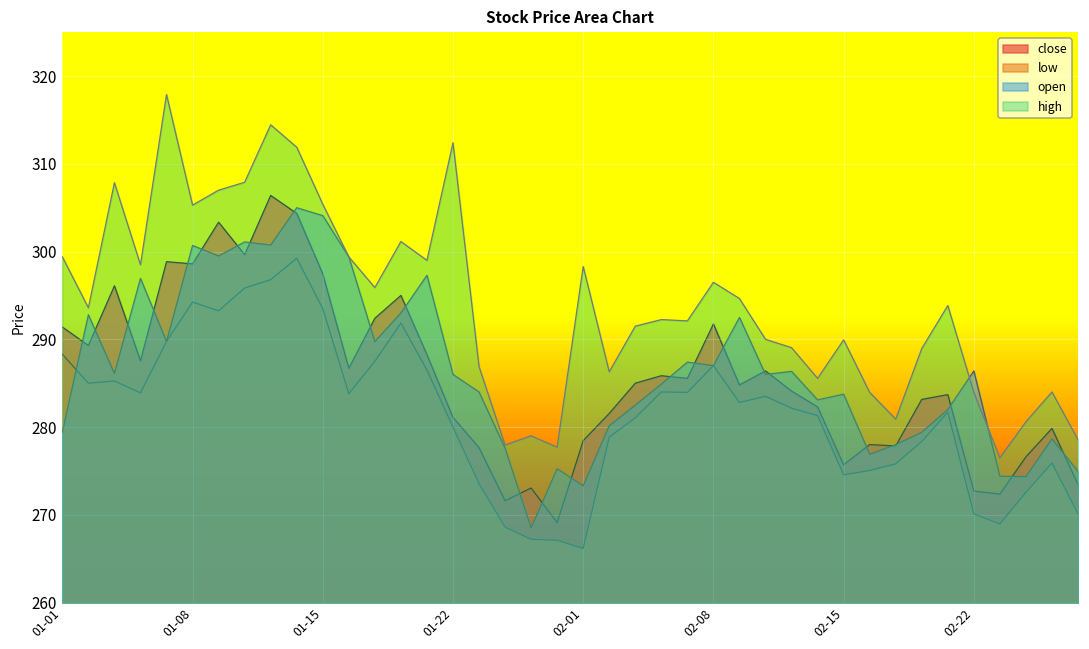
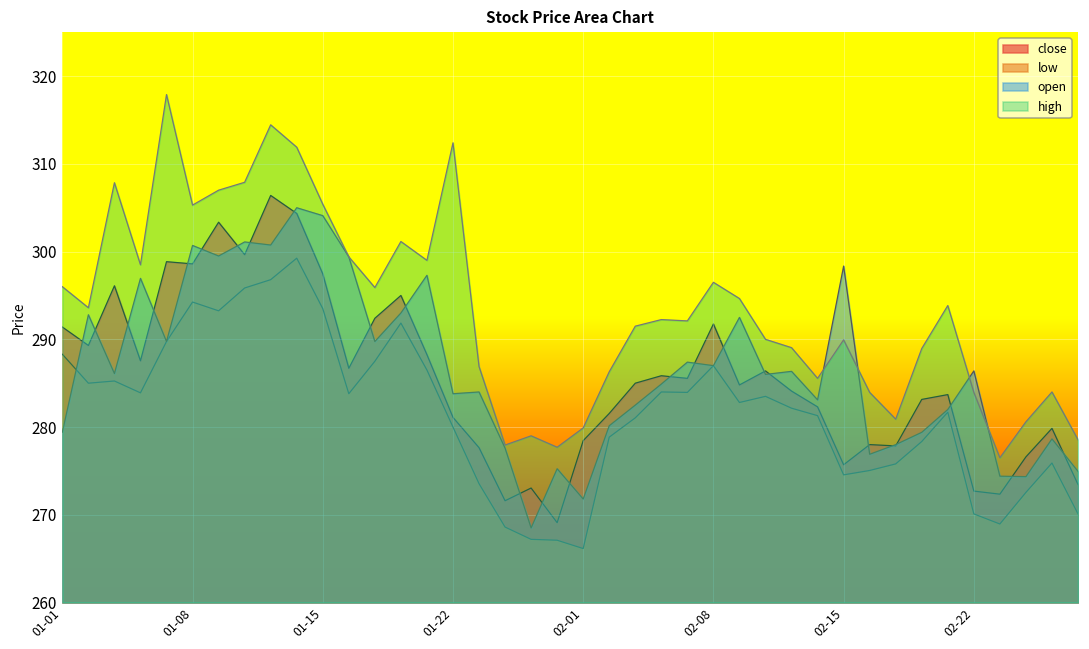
  {
    "open": {
      "01-01": 279,
      "01-08": 301,
      "01-15": 304,
-     "01-22": 286,
-     "02-01": 273,
-     "02-15": 284,
+     "01-22": 284,
+     "02-01": 272,
+     "02-15": 298,
      "02-22": 286
    },
    "high": {
-     "01-01": 299,
+     "01-01": 296,
      "01-08": 305,
      "01-15": 305,
      "01-22": 312,
-     "02-01": 298,
+     "02-01": 280,
      "02-08": 297,
      "02-15": 290,
      "02-22": 284
    }
  }
